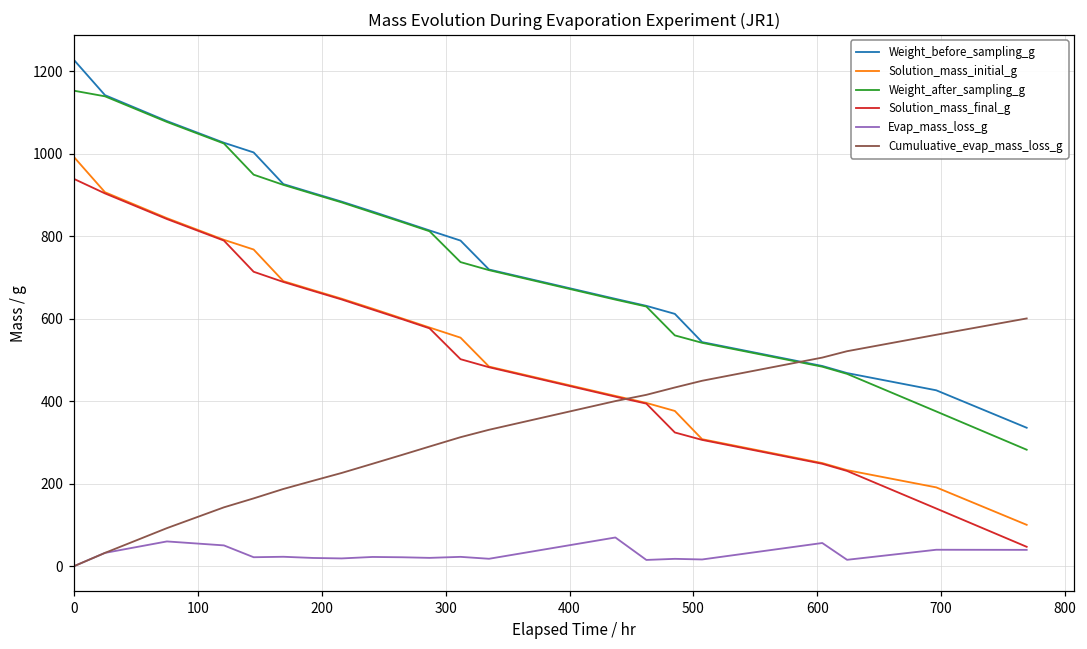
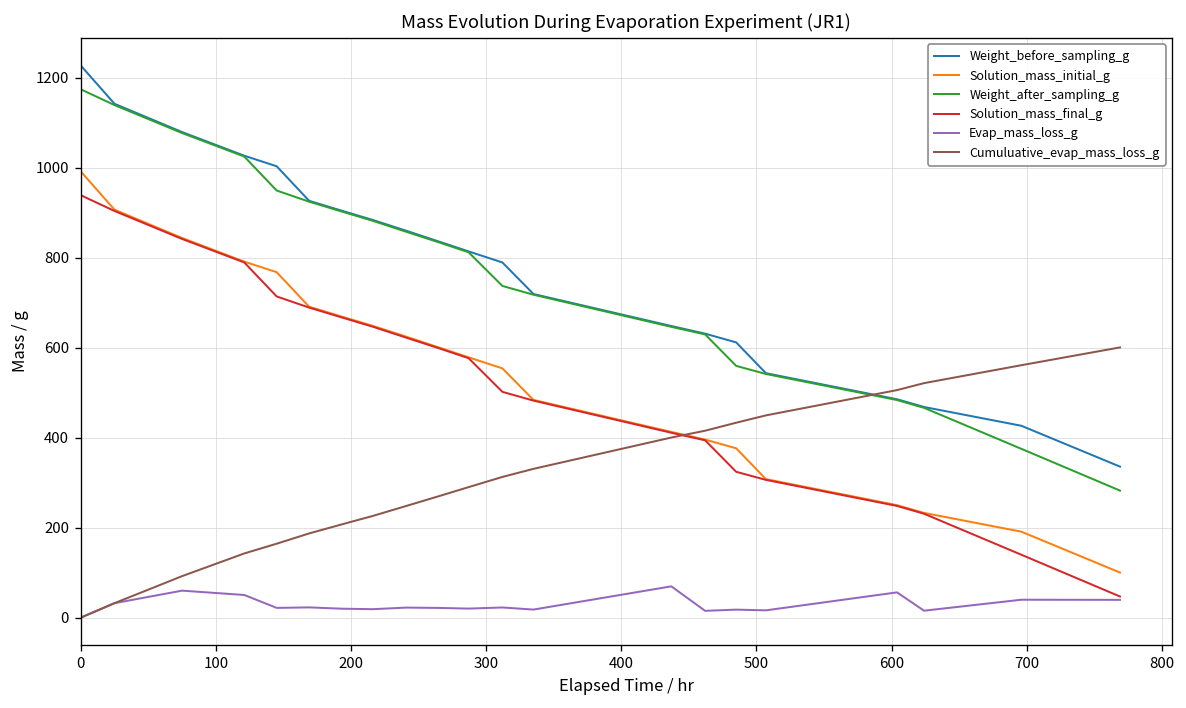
  {
    "Weight_before_sampling_g": {
      "0": 1230
    },
    "Solution_mass_initial_g": {
      "0": 990
    },
    "Weight_after_sampling_g": {
-     "0": 1150
+     "0": 1170
    },
    "Solution_mass_final_g": {
      "0": 940
    }
  }
